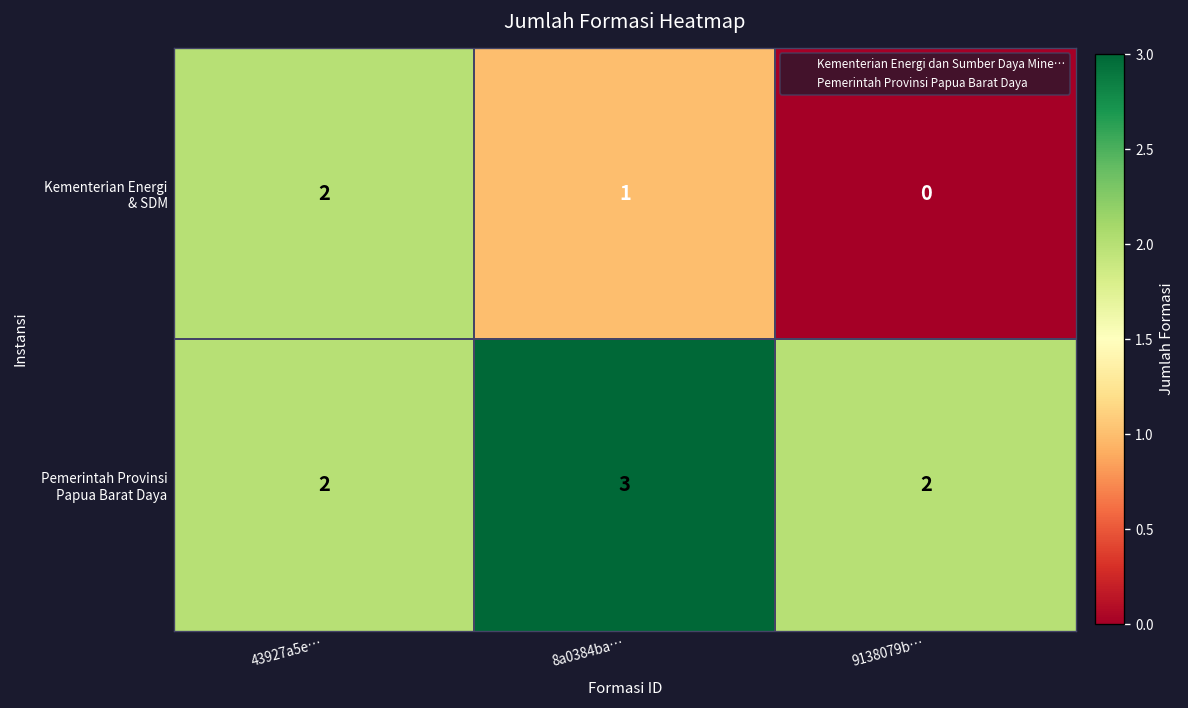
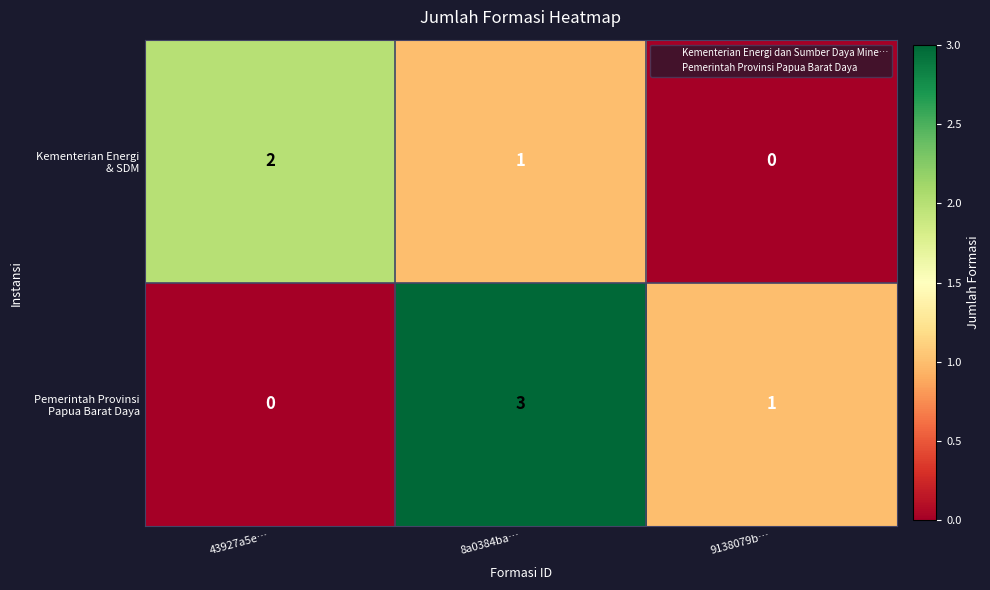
  {
    "Kementerian Energi & SDM": {
      "43927a5e…": 2,
      "8a0384ba…": 1,
      "9138079b…": 0
    },
    "Pemerintah Provinsi Papua Barat Daya": {
-     "43927a5e…": 2,
+     "43927a5e…": 0,
      "8a0384ba…": 3,
-     "9138079b…": 2
+     "9138079b…": 1
    }
  }
